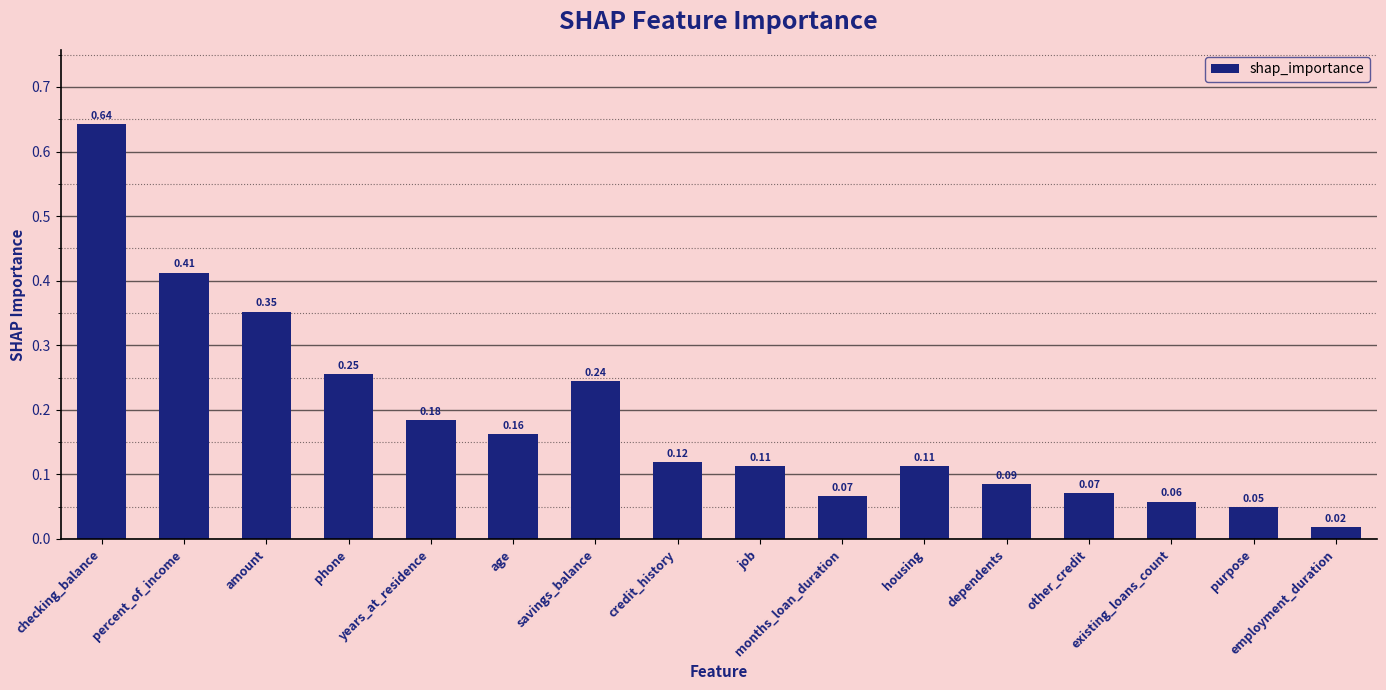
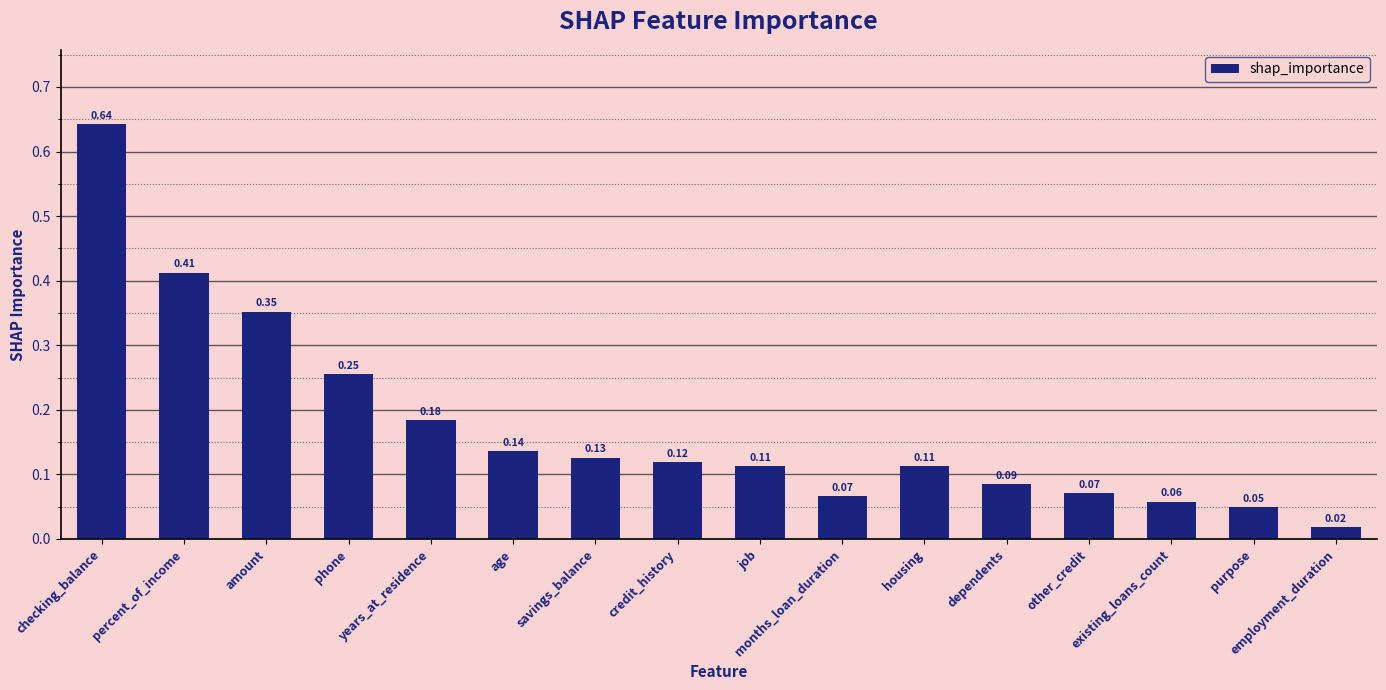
  {
    "checking_balance": 0.64,
    "percent_of_income": 0.41,
    "amount": 0.35,
    "phone": 0.25,
    "years_at_residence": 0.18,
-   "age": 0.16,
-   "savings_balance": 0.24,
+   "age": 0.14,
+   "savings_balance": 0.13,
    "credit_history": 0.12,
    "job": 0.11,
    "months_loan_duration": 0.07,
    "housing": 0.11,
    "dependents": 0.09,
    "other_credit": 0.07,
    "existing_loans_count": 0.06,
    "purpose": 0.05,
    "employment_duration": 0.02
  }
